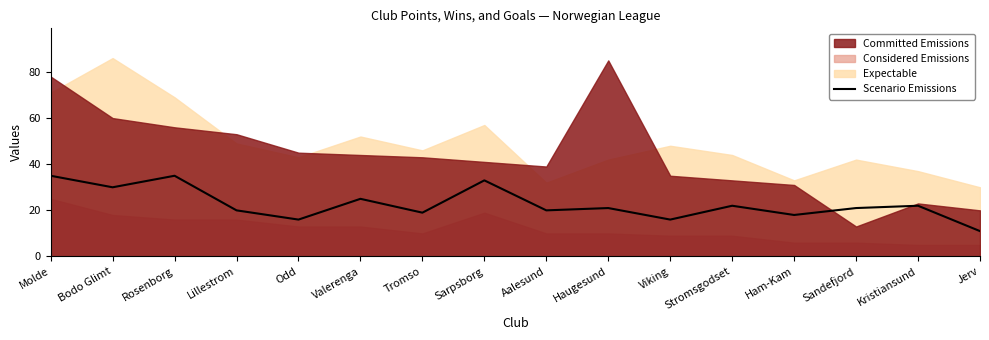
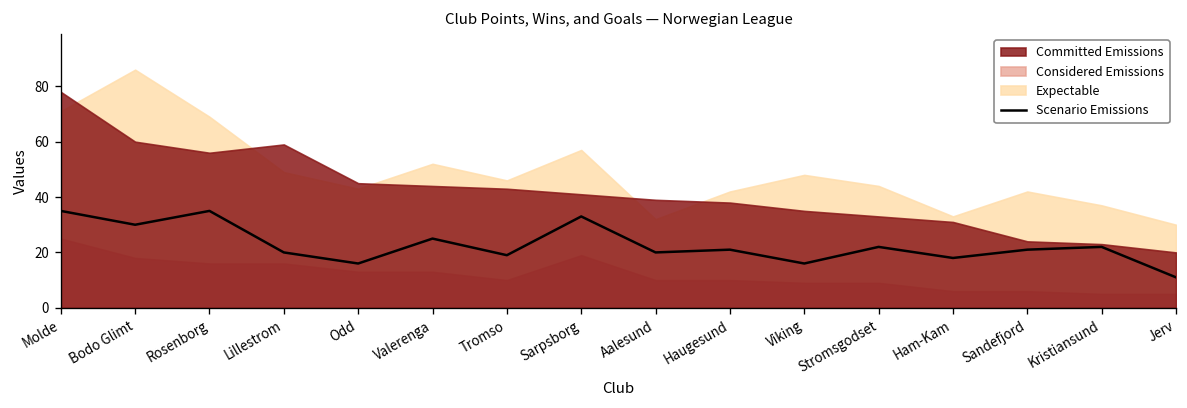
  {
    "Scenario Emissions": {
      "Molde": 35,
      "Bodo Glimt": 30,
      "Rosenborg": 35,
      "Lillestrom": 20,
      "Odd": 16,
      "Valerenga": 25,
      "Tromso": 19,
      "Sarpsborg": 33,
      "Aalesund": 20,
      "Haugesund": 21,
      "Viking": 16,
      "Stromsgodset": 22,
      "Ham-Kam": 18,
      "Sandefjord": 21,
      "Jerv": 11
    },
    "Expectable": {
      "Molde": 71,
      "Bodo Glimt": 86,
      "Rosenborg": 69,
      "Lillestrom": 49,
      "Odd": 43,
      "Valerenga": 52,
      "Tromso": 46,
      "Sarpsborg": 57,
      "Aalesund": 32,
      "Haugesund": 42,
      "Viking": 48,
      "Stromsgodset": 44,
      "Ham-Kam": 33,
      "Sandefjord": 42,
      "Kristiansund": 37,
      "Jerv": 30
    },
    "Considered Emissions": {
      "Molde": 25,
      "Bodo Glimt": 18,
      "Rosenborg": 16,
      "Lillestrom": 16,
      "Odd": 13,
      "Valerenga": 13,
      "Tromso": 10,
      "Sarpsborg": 19,
      "Aalesund": 10,
      "Haugesund": 10,
      "Viking": 9,
      "Stromsgodset": 9,
      "Ham-Kam": 6,
      "Sandefjord": 6,
      "Kristiansund": 5,
      "Jerv": 5
    },
    "Committed Emissions": {
      "Molde": 78,
      "Bodo Glimt": 60,
      "Rosenborg": 56,
-     "Lillestrom": 53,
+     "Lillestrom": 59,
      "Odd": 45,
      "Valerenga": 44,
      "Tromso": 43,
      "Sarpsborg": 41,
      "Aalesund": 39,
-     "Haugesund": 85,
+     "Haugesund": 38,
      "Viking": 35,
      "Stromsgodset": 33,
      "Ham-Kam": 31,
-     "Sandefjord": 13,
+     "Sandefjord": 24,
      "Jerv": 20
    }
  }
